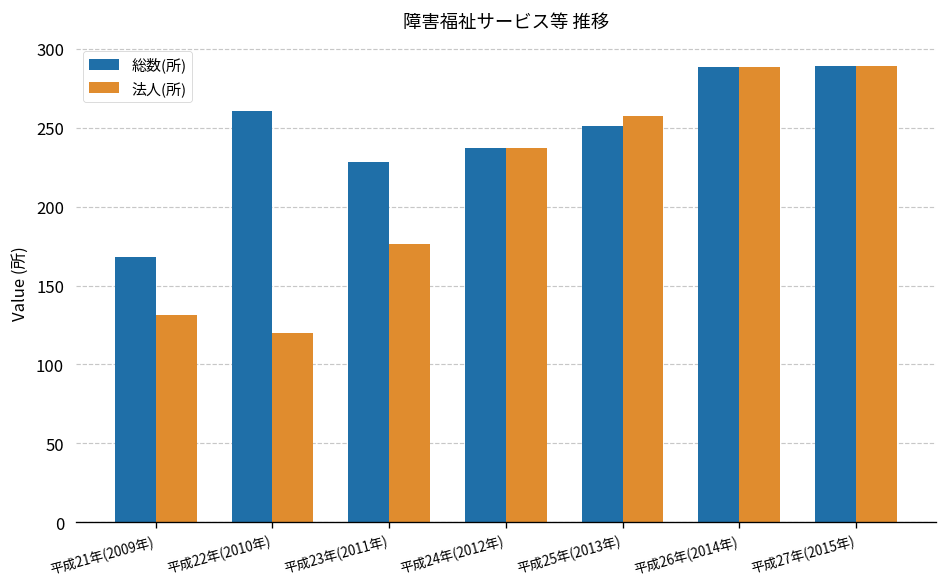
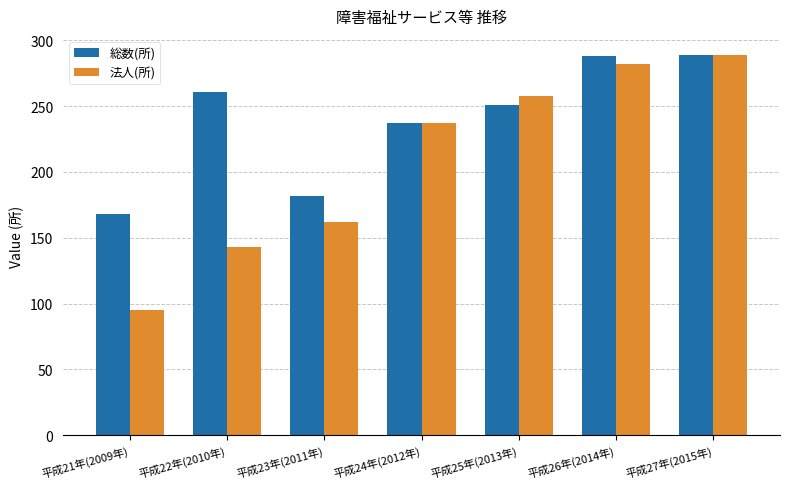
  {
    "総数(所)": {
      "平成21年(2009年)": 168,
      "平成22年(2010年)": 261,
-     "平成23年(2011年)": 228,
+     "平成23年(2011年)": 182,
      "平成24年(2012年)": 237,
      "平成25年(2013年)": 251,
      "平成26年(2014年)": 288,
      "平成27年(2015年)": 289
    },
    "法人(所)": {
-     "平成21年(2009年)": 131,
-     "平成22年(2010年)": 120,
-     "平成23年(2011年)": 176,
+     "平成21年(2009年)": 95,
+     "平成22年(2010年)": 143,
+     "平成23年(2011年)": 162,
      "平成24年(2012年)": 237,
      "平成25年(2013年)": 258,
-     "平成26年(2014年)": 288,
+     "平成26年(2014年)": 282,
      "平成27年(2015年)": 289
    }
  }
